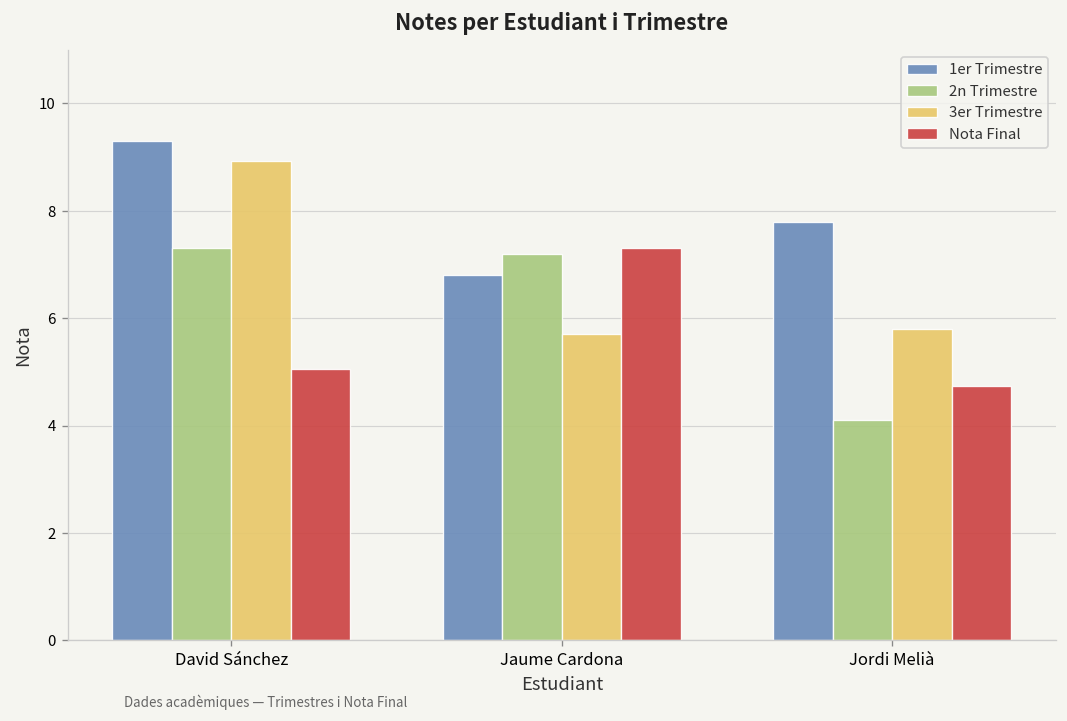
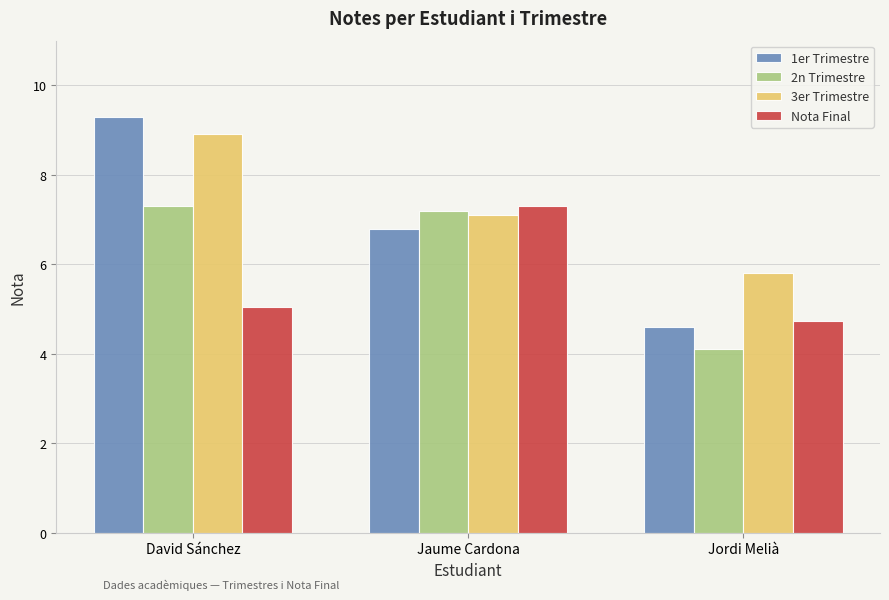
  {
    "1er Trimestre": {
      "David Sánchez": 9.3,
      "Jaume Cardona": 6.8,
-     "Jordi Melià": 7.8
+     "Jordi Melià": 4.6
    },
    "2n Trimestre": {
      "David Sánchez": 7.3,
      "Jaume Cardona": 7.2,
      "Jordi Melià": 4.1
    },
    "3er Trimestre": {
      "David Sánchez": 8.9,
-     "Jaume Cardona": 5.7,
+     "Jaume Cardona": 7.1,
      "Jordi Melià": 5.8
    },
    "Nota Final": {
      "David Sánchez": 5.1,
      "Jaume Cardona": 7.3,
      "Jordi Melià": 4.7
    }
  }
